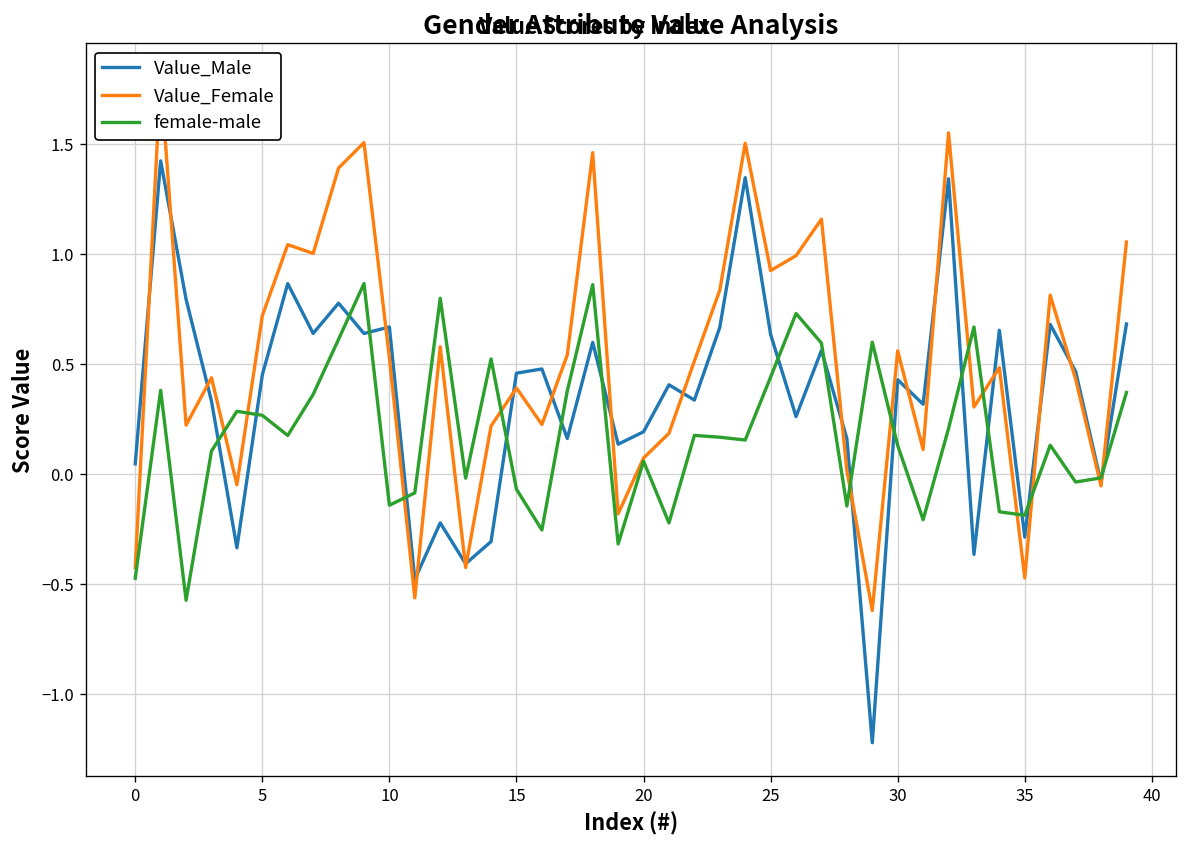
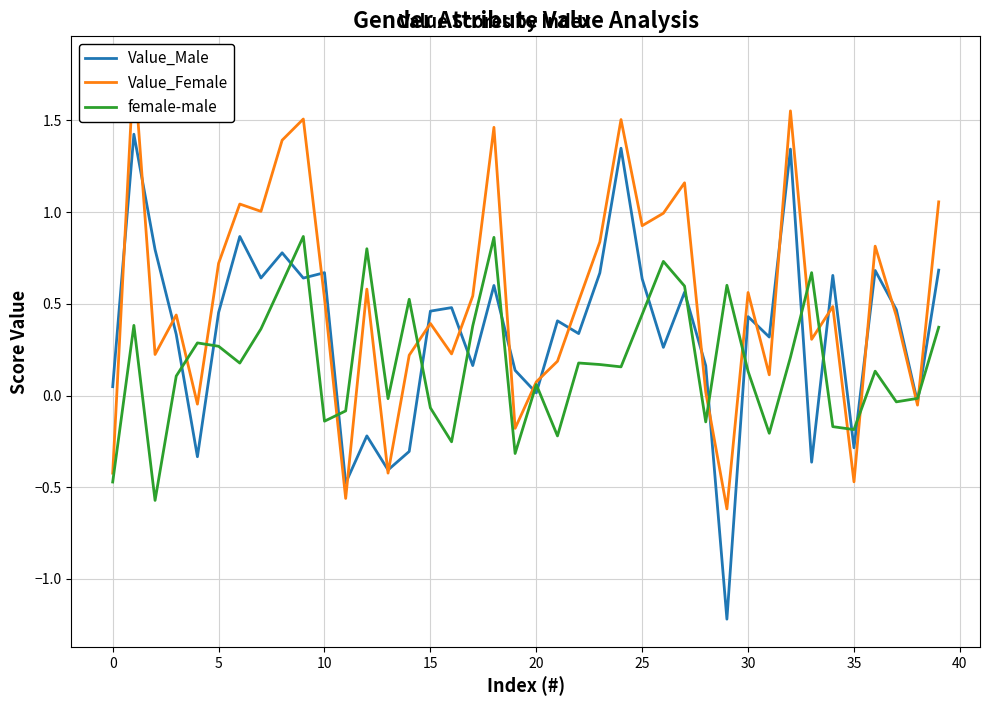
  {
    "Value_Male": {
      "0": 0.05,
      "5": 0.45,
      "10": 0.67,
      "15": 0.46,
-     "20": 0.19,
+     "20": 0.01,
      "25": 0.64,
      "30": 0.43,
      "35": -0.28
    },
    "Value_Female": {
      "0": -0.42,
      "5": 0.72,
      "10": 0.53,
      "15": 0.39,
      "20": 0.07,
      "25": 0.93,
      "30": 0.56,
      "35": -0.47
    },
    "female-male": {
      "0": -0.47,
      "5": 0.27,
      "10": -0.14,
      "15": -0.07,
      "20": 0.06,
      "25": 0.44,
      "30": 0.13,
      "35": -0.19
    }
  }
